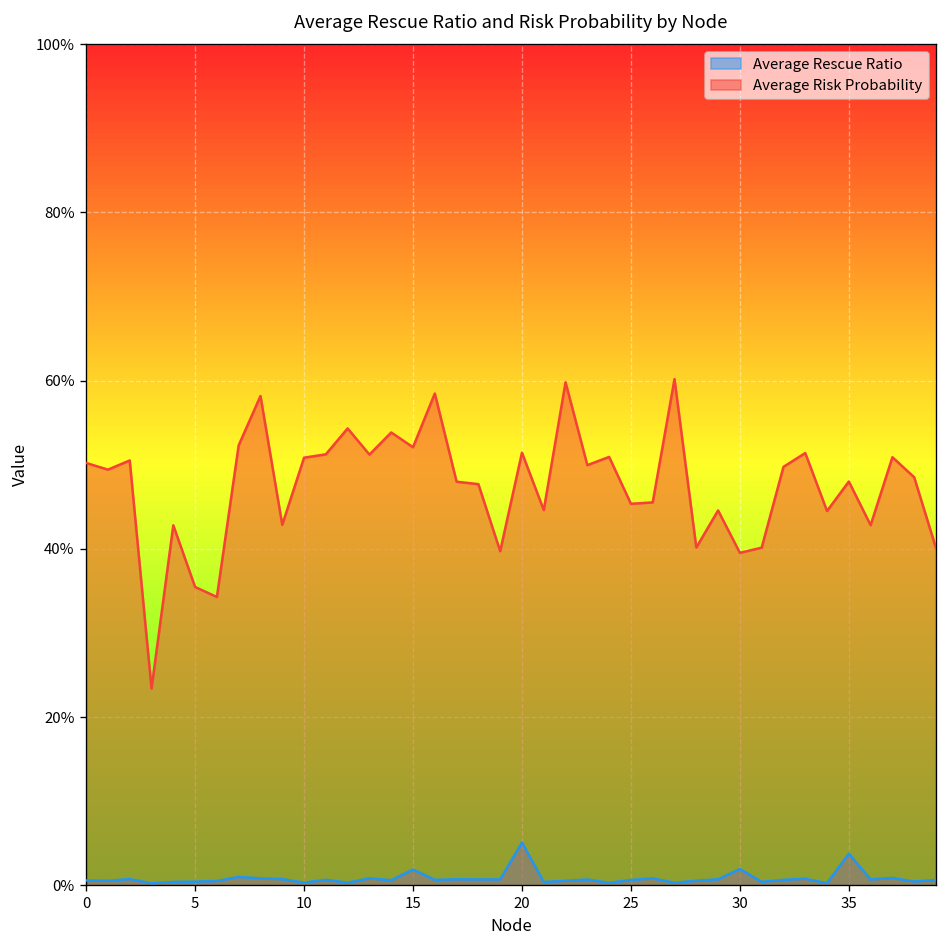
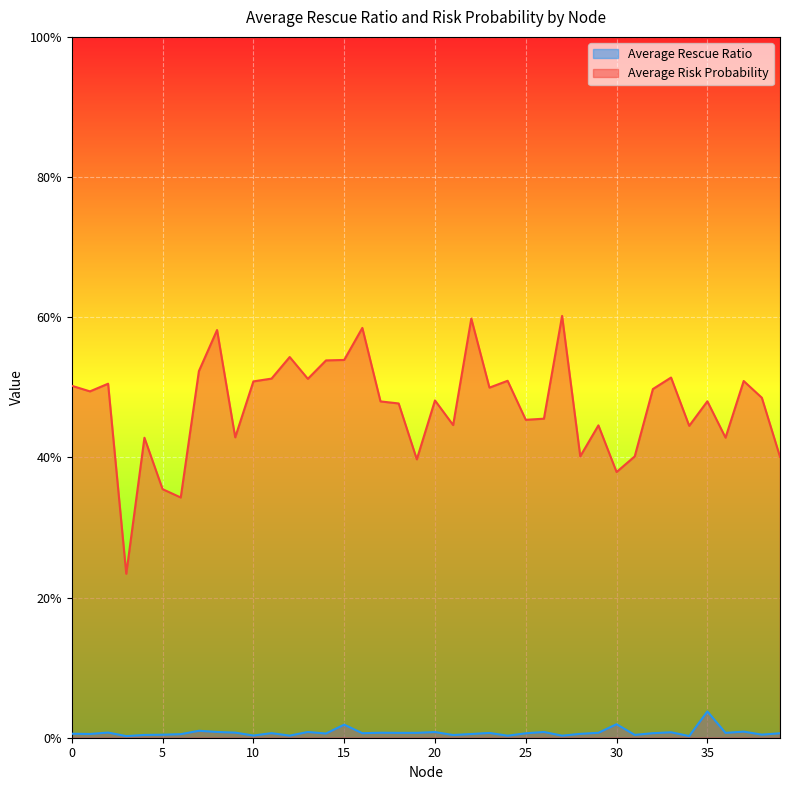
  {
    "Average Rescue Ratio": {
      "0": "1%",
      "5": "0%",
      "10": "0%",
      "15": "2%",
-     "20": "5%",
+     "20": "1%",
      "25": "1%",
      "30": "2%",
      "35": "4%"
    },
    "Average Risk Probability": {
      "0": "50%",
      "5": "35%",
      "10": "51%",
-     "15": "52%",
-     "20": "51%",
+     "15": "54%",
+     "20": "48%",
      "25": "45%",
-     "30": "40%",
+     "30": "38%",
      "35": "48%"
    }
  }
